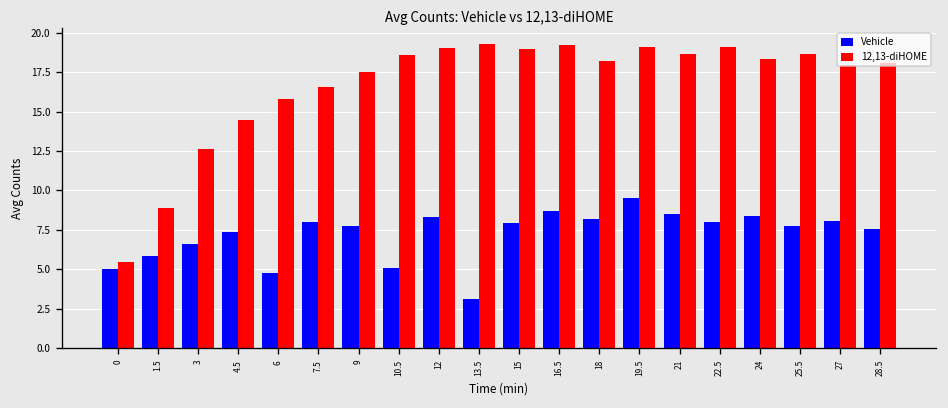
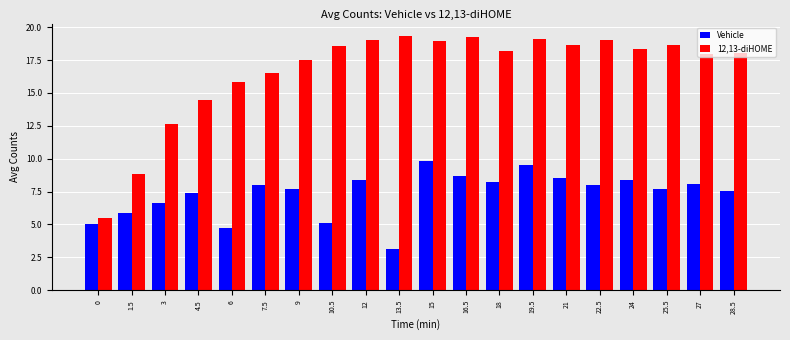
  {
    "Vehicle": {
      "0": 5.0,
      "1.5": 5.8,
      "3": 6.6,
      "4.5": 7.4,
      "6": 4.8,
      "7.5": 8.0,
      "9": 7.7,
      "10.5": 5.1,
      "12": 8.3,
      "13.5": 3.1,
-     "15": 7.9,
+     "15": 9.8,
      "16.5": 8.7,
      "18": 8.2,
      "19.5": 9.6,
      "21": 8.5,
      "22.5": 8.0,
      "24": 8.4,
      "25.5": 7.7,
      "27": 8.1,
      "28.5": 7.5
    },
    "12,13-diHOME": {
      "0": 5.5,
      "1.5": 8.9,
      "3": 12.6,
      "4.5": 14.4,
      "6": 15.8,
      "7.5": 16.5,
      "9": 17.5,
      "10.5": 18.6,
      "12": 19.0,
      "13.5": 19.3,
      "15": 19.0,
      "16.5": 19.2,
      "18": 18.2,
      "19.5": 19.1,
      "21": 18.6,
      "22.5": 19.1,
      "24": 18.3,
      "25.5": 18.6
    }
  }
